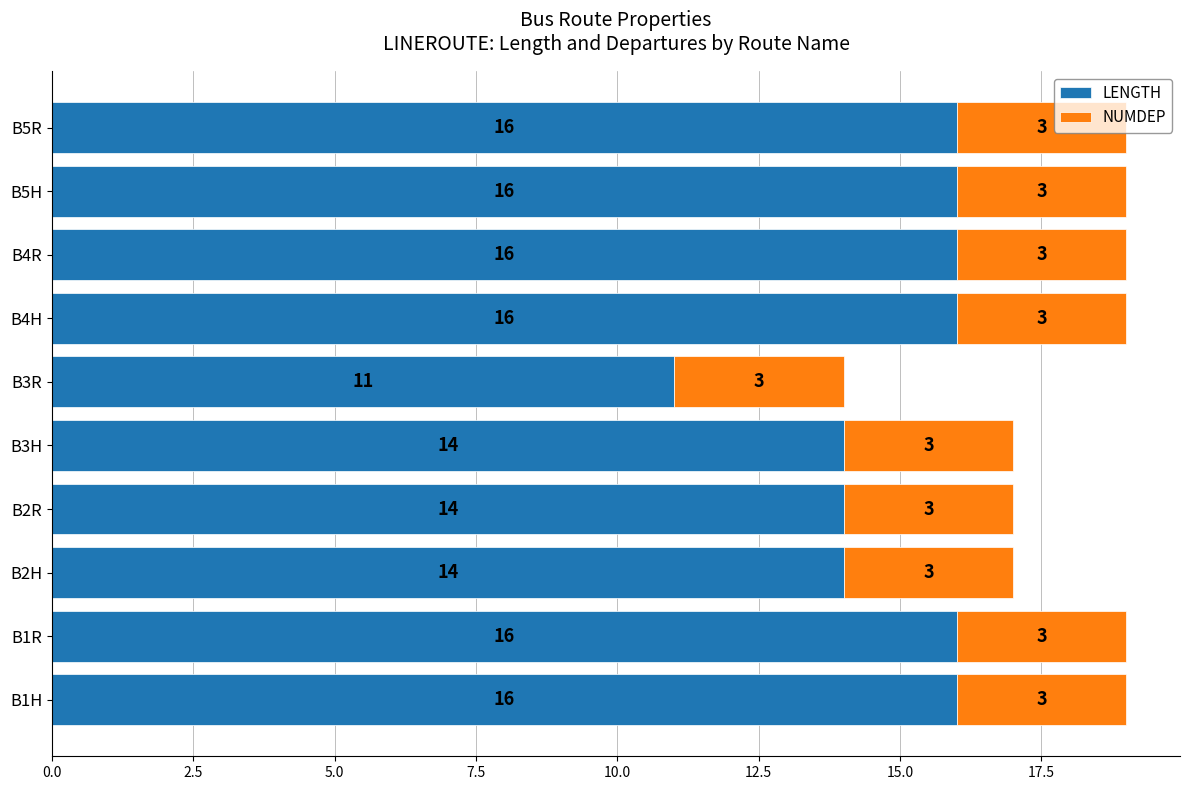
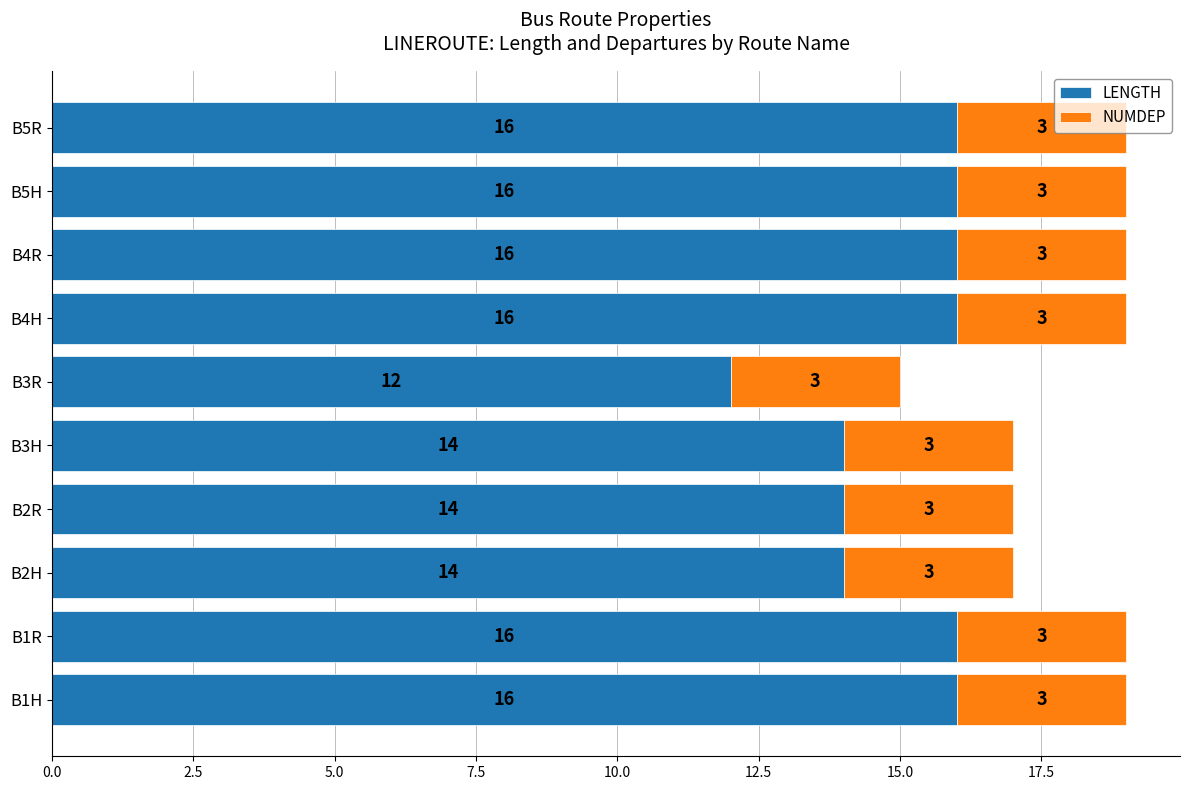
  {
    "LENGTH": {
      "B5R": 16,
      "B5H": 16,
      "B4R": 16,
      "B4H": 16,
-     "B3R": 11,
+     "B3R": 12,
      "B3H": 14,
      "B2R": 14,
      "B2H": 14,
      "B1R": 16,
      "B1H": 16
    },
    "NUMDEP": {
      "B5H": 3,
      "B4R": 3,
      "B4H": 3,
      "B3R": 3,
      "B3H": 3,
      "B2R": 3,
      "B2H": 3,
      "B1R": 3,
      "B1H": 3
    }
  }
